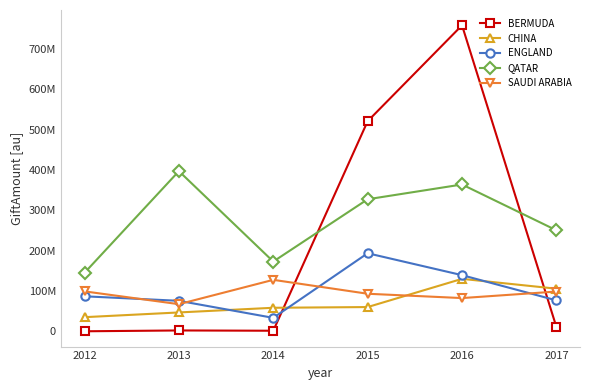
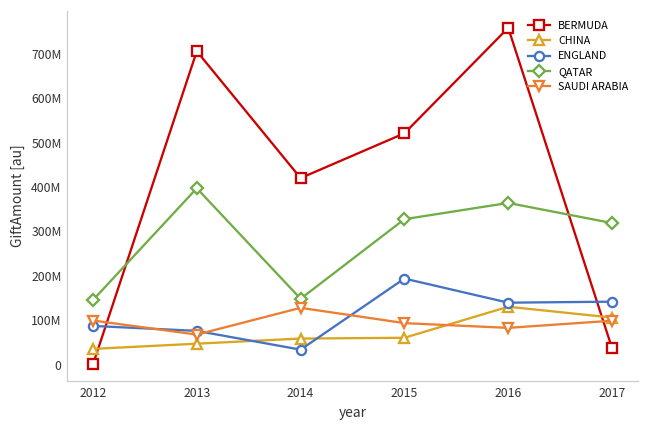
  {
    "BERMUDA": {
      "2012": 0,
-     "2013": 0,
-     "2014": 0,
+     "2013": 710000000,
+     "2014": 420000000,
      "2015": 520000000,
      "2016": 760000000,
-     "2017": 10000000
+     "2017": 40000000
    },
    "ENGLAND": {
      "2012": 90000000,
      "2013": 80000000,
      "2014": 30000000,
      "2015": 190000000,
      "2016": 140000000,
-     "2017": 80000000
+     "2017": 140000000
    },
    "QATAR": {
      "2012": 150000000,
      "2013": 400000000,
-     "2014": 170000000,
+     "2014": 150000000,
      "2015": 330000000,
      "2016": 360000000,
-     "2017": 250000000
+     "2017": 320000000
    }
  }
